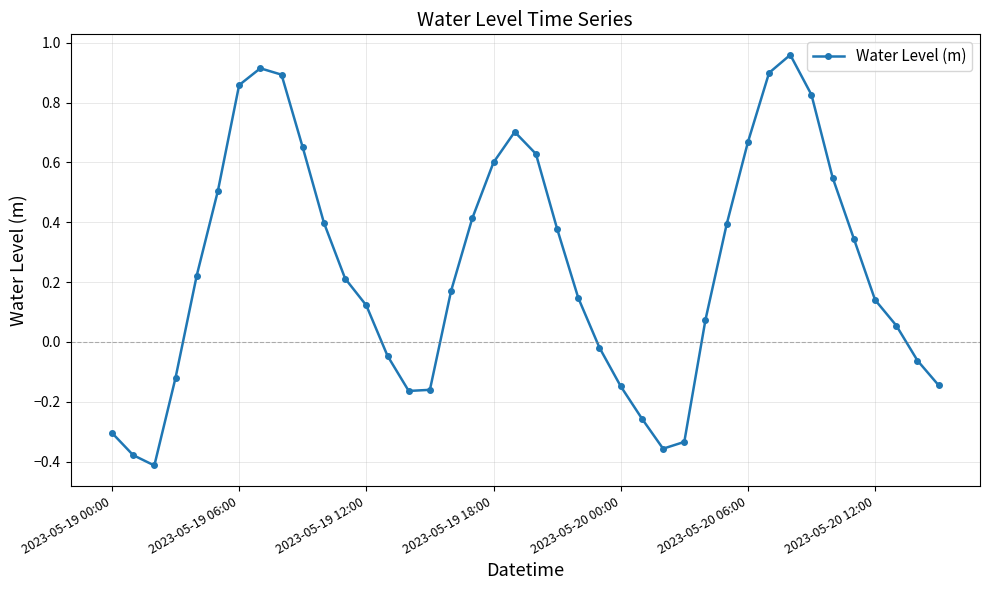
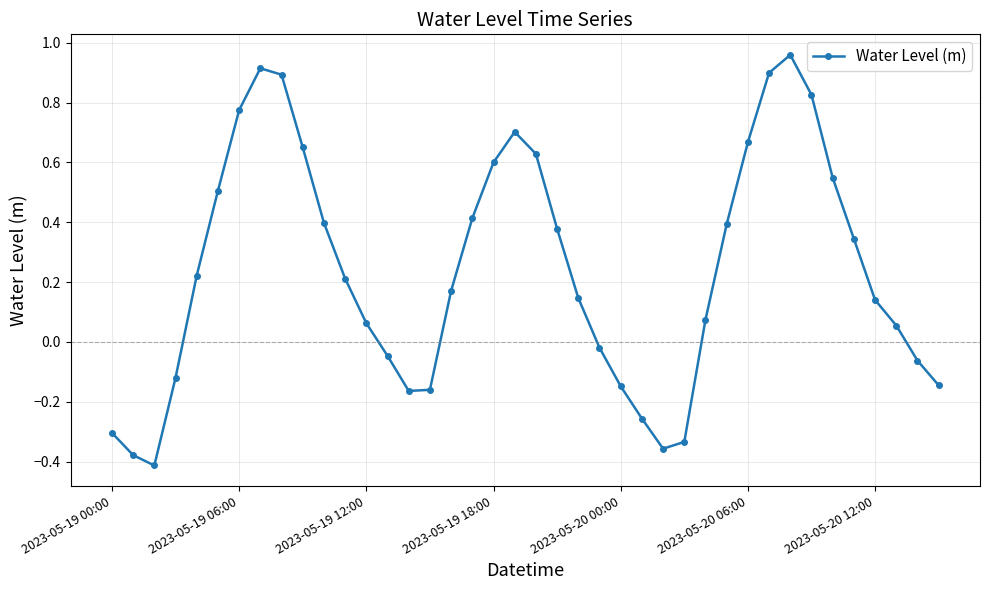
  {
    "2023-05-19 00:00": -0.30,
-   "2023-05-19 06:00": 0.86,
-   "2023-05-19 12:00": 0.12,
+   "2023-05-19 06:00": 0.78,
+   "2023-05-19 12:00": 0.06,
    "2023-05-19 18:00": 0.60,
    "2023-05-20 00:00": -0.15,
    "2023-05-20 06:00": 0.67,
    "2023-05-20 12:00": 0.14
  }
